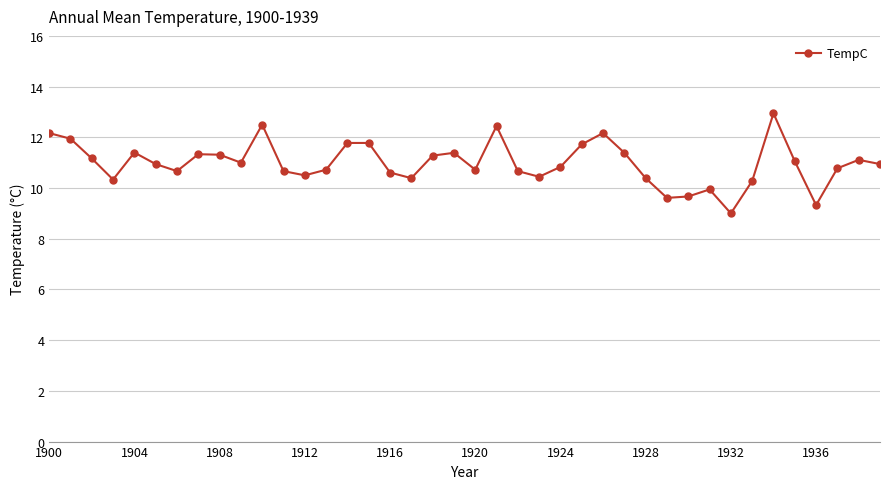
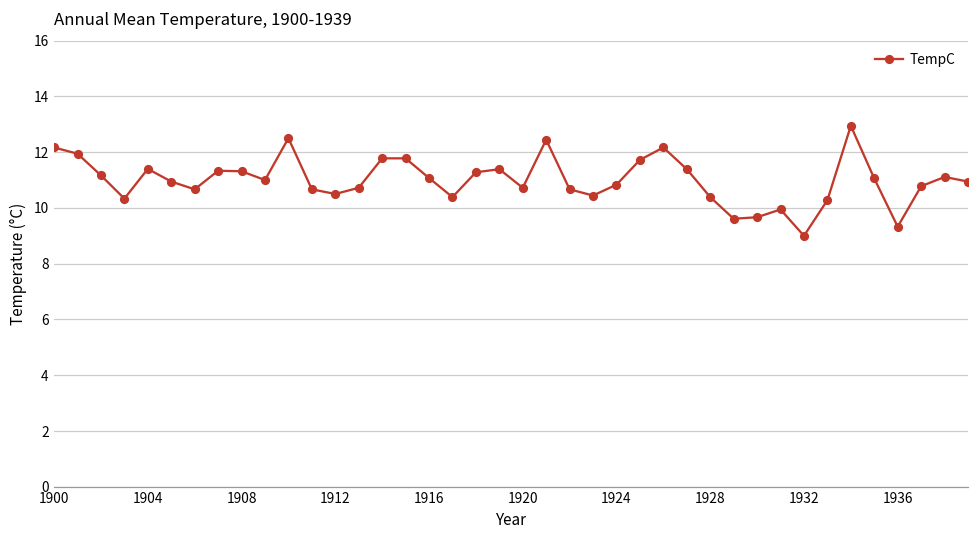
  {
    "1900": 12.2,
    "1904": 11.4,
    "1908": 11.3,
    "1912": 10.5,
-   "1916": 10.6,
+   "1916": 11.1,
    "1920": 10.7,
    "1924": 10.8,
    "1928": 10.4,
    "1932": 9.0,
    "1936": 9.3
  }
